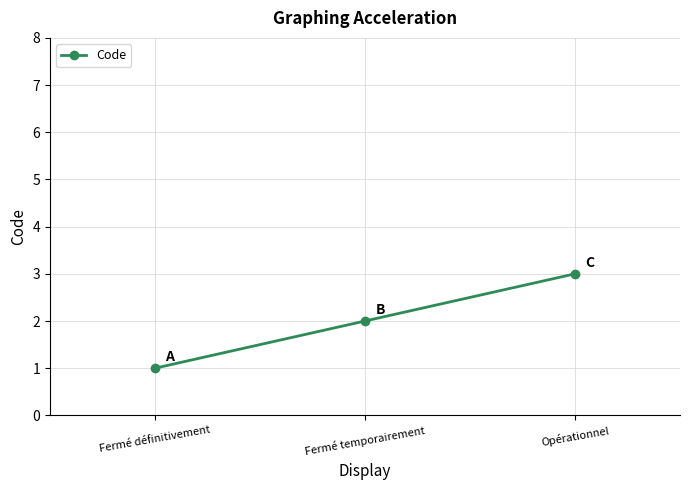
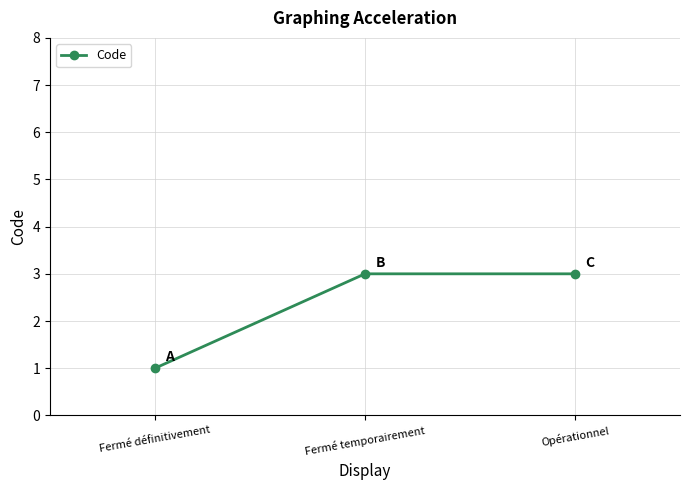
  {
    "Fermé définitivement": 1,
-   "Fermé temporairement": 2,
+   "Fermé temporairement": 3,
    "Opérationnel": 3
  }
